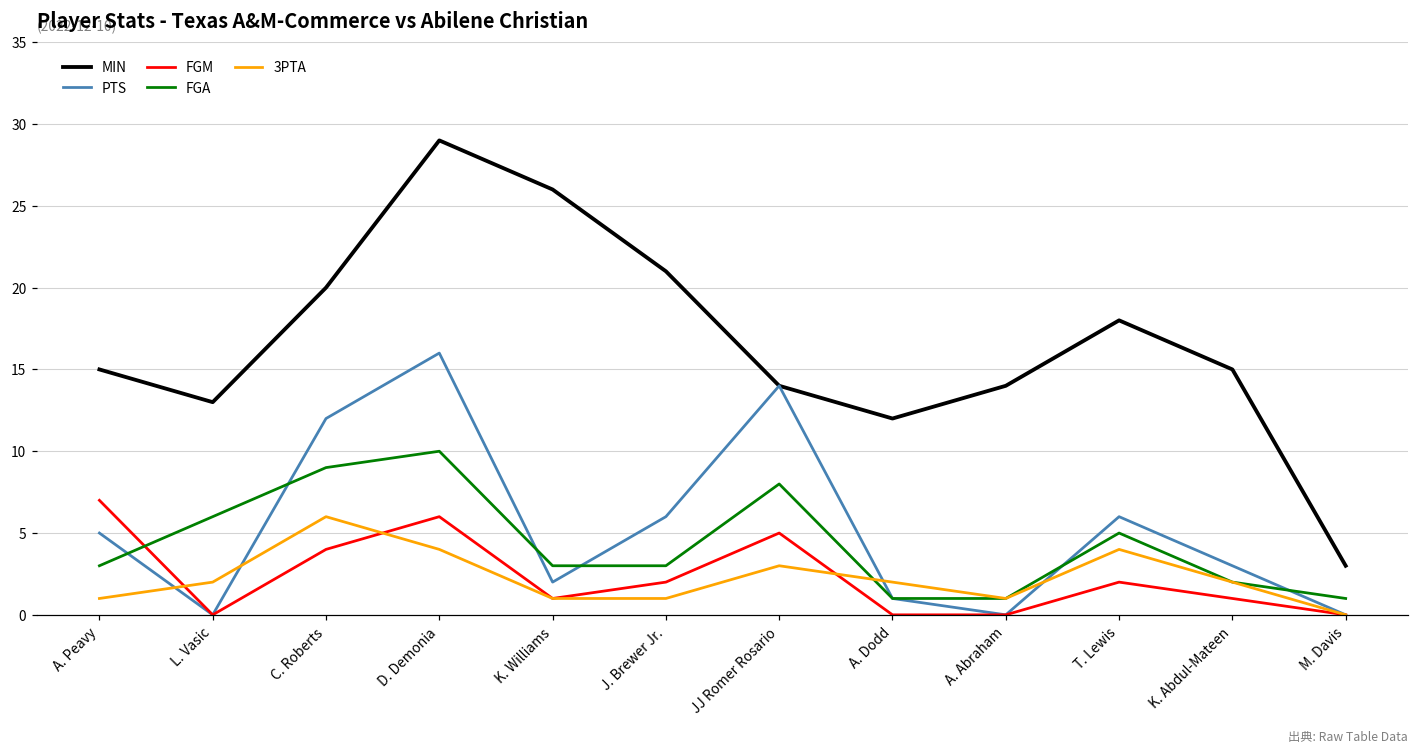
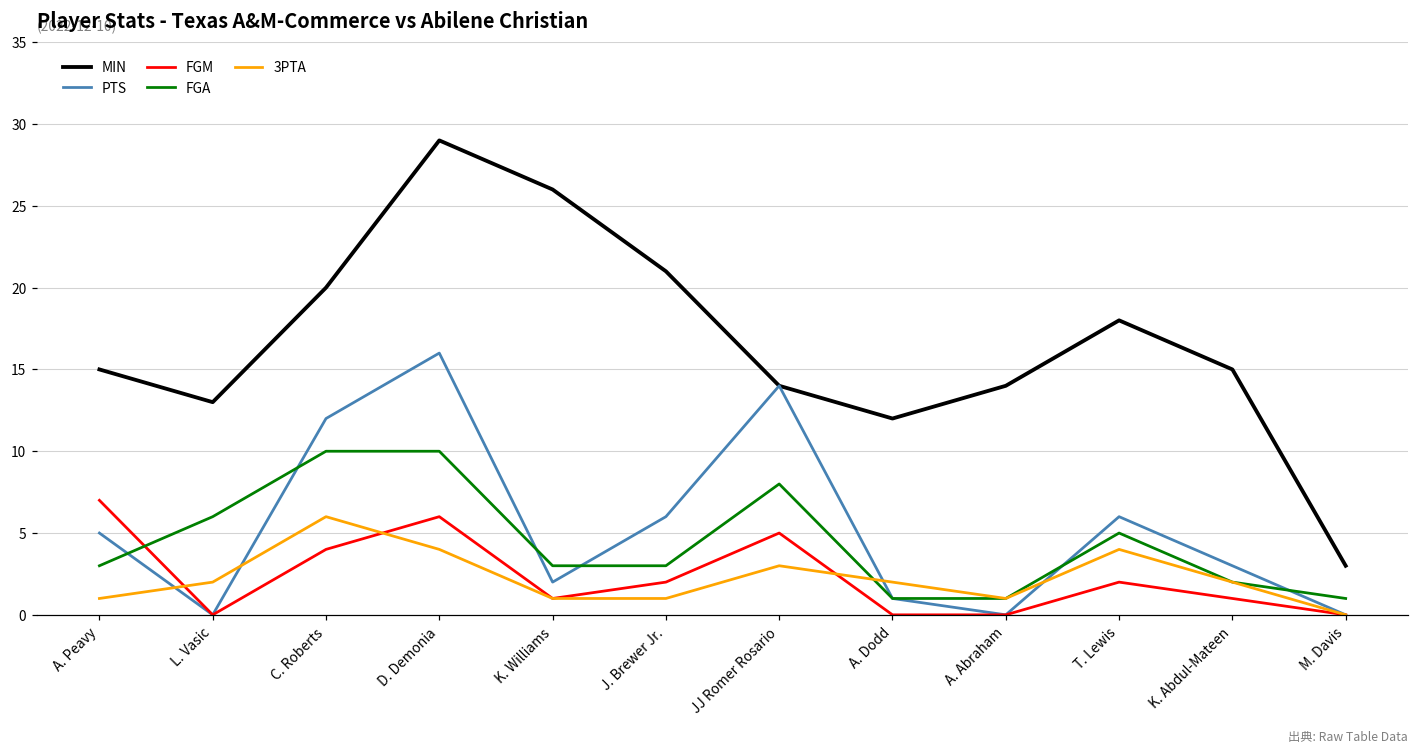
  {
    "MIN": {
      "A. Peavy": 15,
      "L. Vasic": 13,
      "C. Roberts": 20,
      "D. Demonia": 29,
      "K. Williams": 26,
      "J. Brewer Jr.": 21,
      "A. Dodd": 12,
      "A. Abraham": 14,
      "T. Lewis": 18,
      "K. Abdul-Mateen": 15,
      "M. Davis": 3
    },
    "PTS": {
      "A. Peavy": 5,
      "C. Roberts": 12,
      "D. Demonia": 16,
      "K. Williams": 2,
      "J. Brewer Jr.": 6,
      "T. Lewis": 6,
      "K. Abdul-Mateen": 3
    },
    "FGM": {
      "A. Peavy": 7,
      "C. Roberts": 4,
      "D. Demonia": 6,
      "J. Brewer Jr.": 2,
      "JJ Romer Rosario": 5,
      "A. Dodd": 0,
      "T. Lewis": 2,
      "K. Abdul-Mateen": 1
    },
    "FGA": {
      "A. Peavy": 3,
      "L. Vasic": 6,
-     "C. Roberts": 9,
+     "C. Roberts": 10,
      "D. Demonia": 10,
      "K. Williams": 3,
      "J. Brewer Jr.": 3,
      "JJ Romer Rosario": 8,
      "T. Lewis": 5,
      "M. Davis": 1
    },
    "3PTA": {
      "A. Peavy": 1,
      "L. Vasic": 2,
      "C. Roberts": 6,
      "D. Demonia": 4,
      "J. Brewer Jr.": 1,
      "JJ Romer Rosario": 3,
      "A. Dodd": 2,
      "T. Lewis": 4
    }
  }
